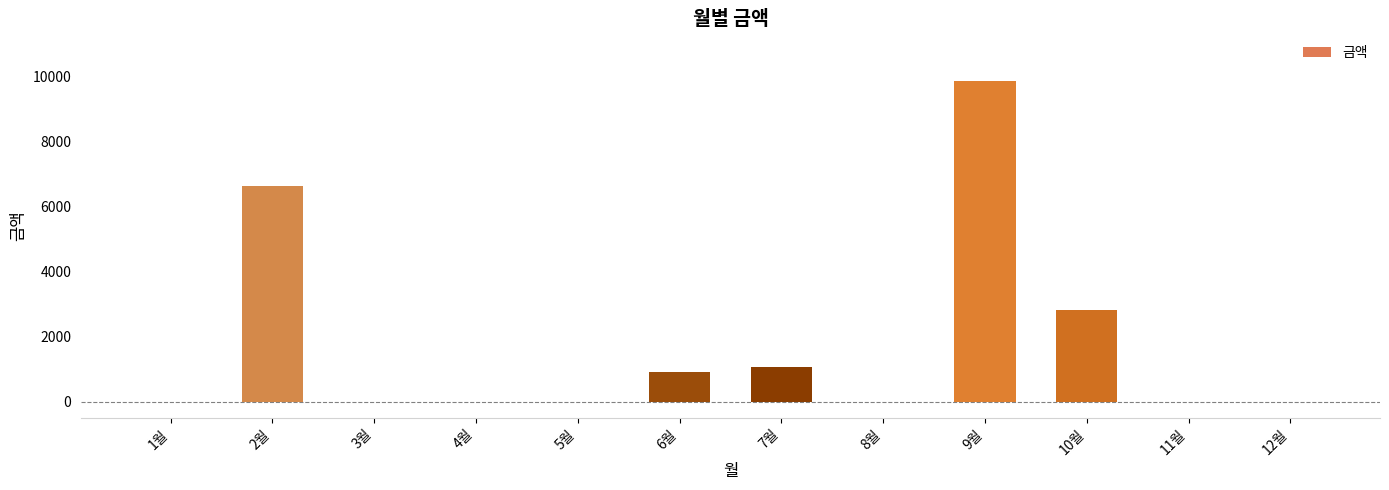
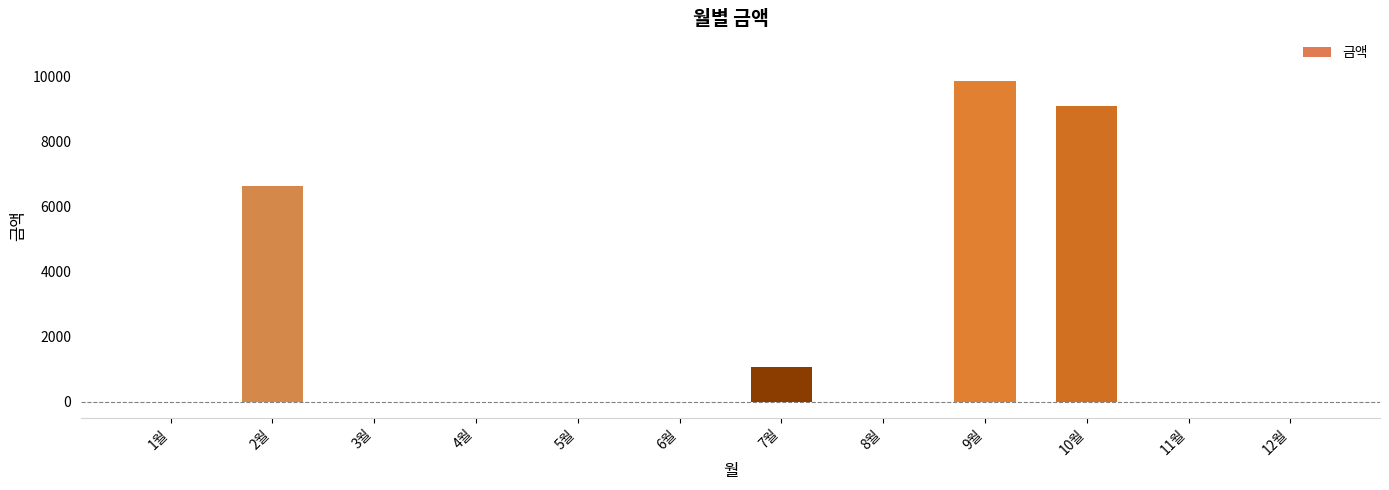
  {
    "1월": 0,
    "2월": 6600,
    "3월": 0,
    "4월": 0,
    "5월": 0,
-   "6월": 900,
+   "6월": 0,
    "7월": 1100,
    "8월": 0,
    "9월": 9900,
-   "10월": 2800,
+   "10월": 9100,
    "11월": 0,
    "12월": 0
  }
